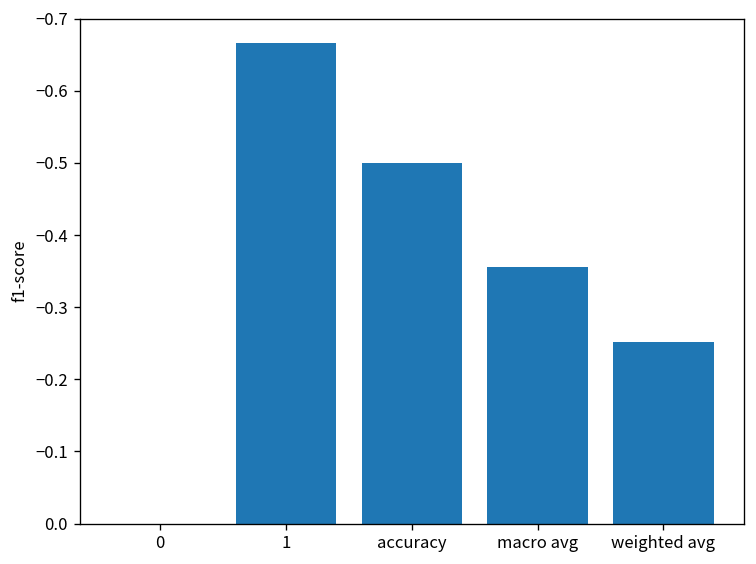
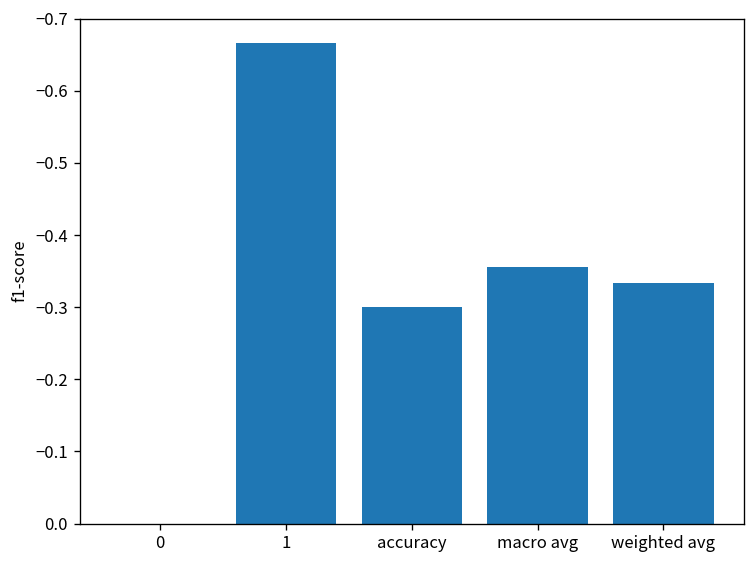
  {
    "0": 0.00,
    "1": -0.67,
-   "accuracy": -0.50,
+   "accuracy": -0.30,
    "macro avg": -0.36,
-   "weighted avg": -0.25
+   "weighted avg": -0.33
  }
